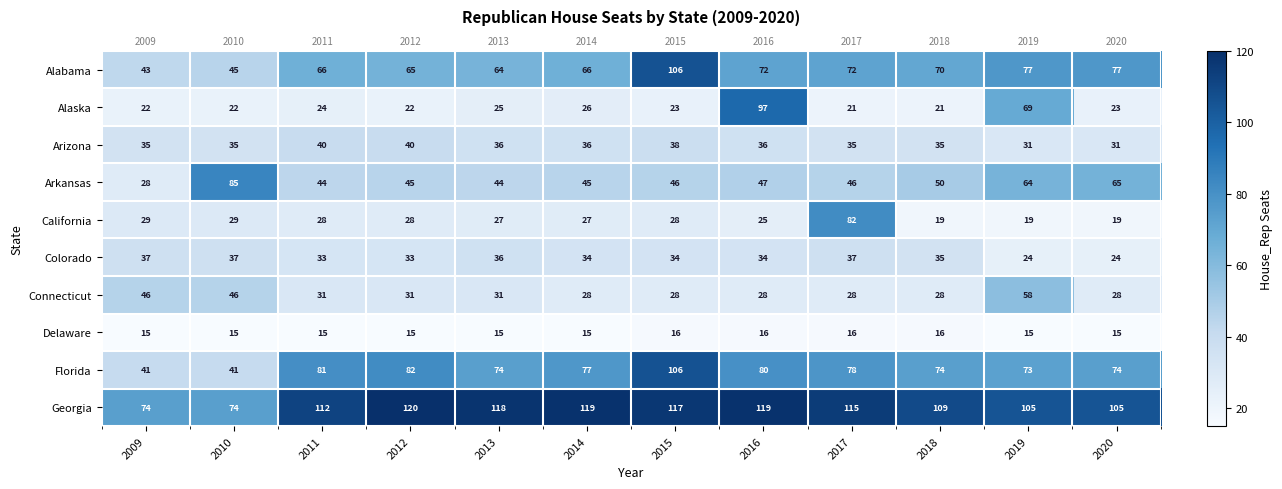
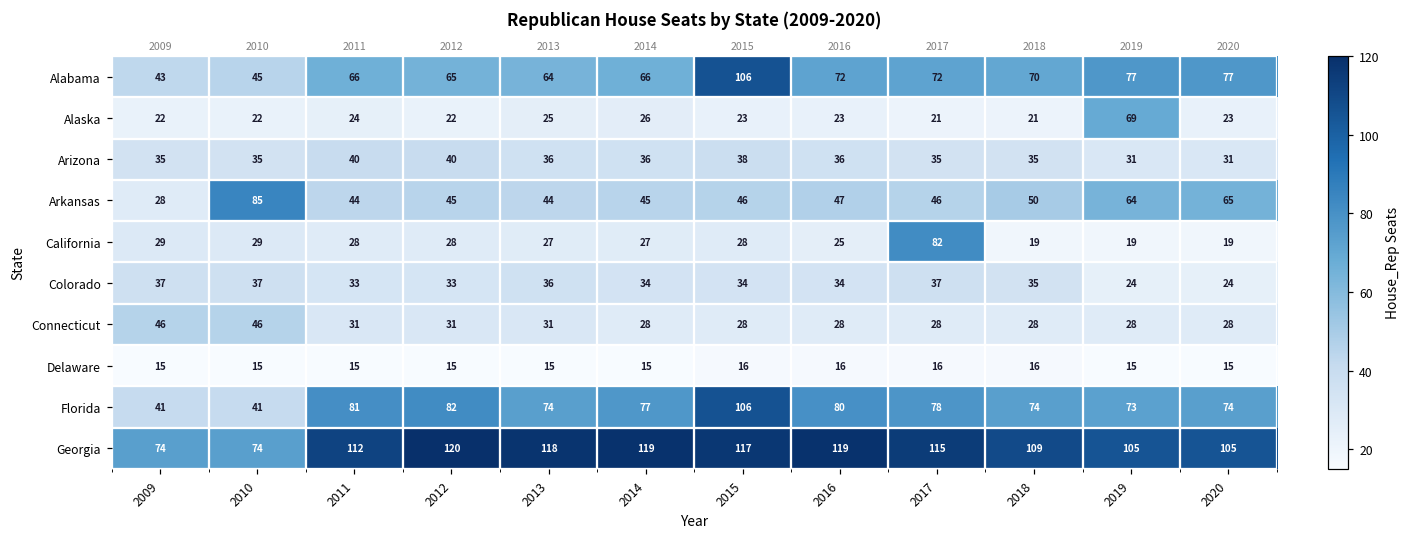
  {
    "Alabama": {
      "2009": 43,
      "2010": 45,
      "2011": 66,
      "2012": 65,
      "2013": 64,
      "2014": 66,
      "2015": 106,
      "2016": 72,
      "2017": 72,
      "2018": 70,
      "2019": 77,
      "2020": 77
    },
    "Alaska": {
      "2009": 22,
      "2010": 22,
      "2011": 24,
      "2012": 22,
      "2013": 25,
      "2014": 26,
      "2015": 23,
-     "2016": 97,
+     "2016": 23,
      "2017": 21,
      "2018": 21,
      "2019": 69,
      "2020": 23
    },
    "Arizona": {
      "2009": 35,
      "2010": 35,
      "2011": 40,
      "2012": 40,
      "2013": 36,
      "2014": 36,
      "2015": 38,
      "2016": 36,
      "2017": 35,
      "2018": 35,
      "2019": 31,
      "2020": 31
    },
    "Arkansas": {
      "2009": 28,
      "2010": 85,
      "2011": 44,
      "2012": 45,
      "2013": 44,
      "2014": 45,
      "2015": 46,
      "2016": 47,
      "2017": 46,
      "2018": 50,
      "2019": 64,
      "2020": 65
    },
    "California": {
      "2009": 29,
      "2010": 29,
      "2011": 28,
      "2012": 28,
      "2013": 27,
      "2014": 27,
      "2015": 28,
      "2016": 25,
      "2017": 82,
      "2018": 19,
      "2019": 19,
      "2020": 19
    },
    "Colorado": {
      "2009": 37,
      "2010": 37,
      "2011": 33,
      "2012": 33,
      "2013": 36,
      "2014": 34,
      "2015": 34,
      "2016": 34,
      "2017": 37,
      "2018": 35,
      "2019": 24,
      "2020": 24
    },
    "Connecticut": {
      "2009": 46,
      "2010": 46,
      "2011": 31,
      "2012": 31,
      "2013": 31,
      "2014": 28,
      "2015": 28,
      "2016": 28,
      "2017": 28,
      "2018": 28,
-     "2019": 58,
+     "2019": 28,
      "2020": 28
    },
    "Delaware": {
      "2009": 15,
      "2010": 15,
      "2011": 15,
      "2012": 15,
      "2013": 15,
      "2014": 15,
      "2015": 16,
      "2016": 16,
      "2017": 16,
      "2018": 16,
      "2019": 15,
      "2020": 15
    },
    "Florida": {
      "2009": 41,
      "2010": 41,
      "2011": 81,
      "2012": 82,
      "2013": 74,
      "2014": 77,
      "2015": 106,
      "2016": 80,
      "2017": 78,
      "2018": 74,
      "2019": 73,
      "2020": 74
    },
    "Georgia": {
      "2009": 74,
      "2010": 74,
      "2011": 112,
      "2012": 120,
      "2013": 118,
      "2014": 119,
      "2015": 117,
      "2016": 119,
      "2017": 115,
      "2018": 109,
      "2019": 105,
      "2020": 105
    }
  }
